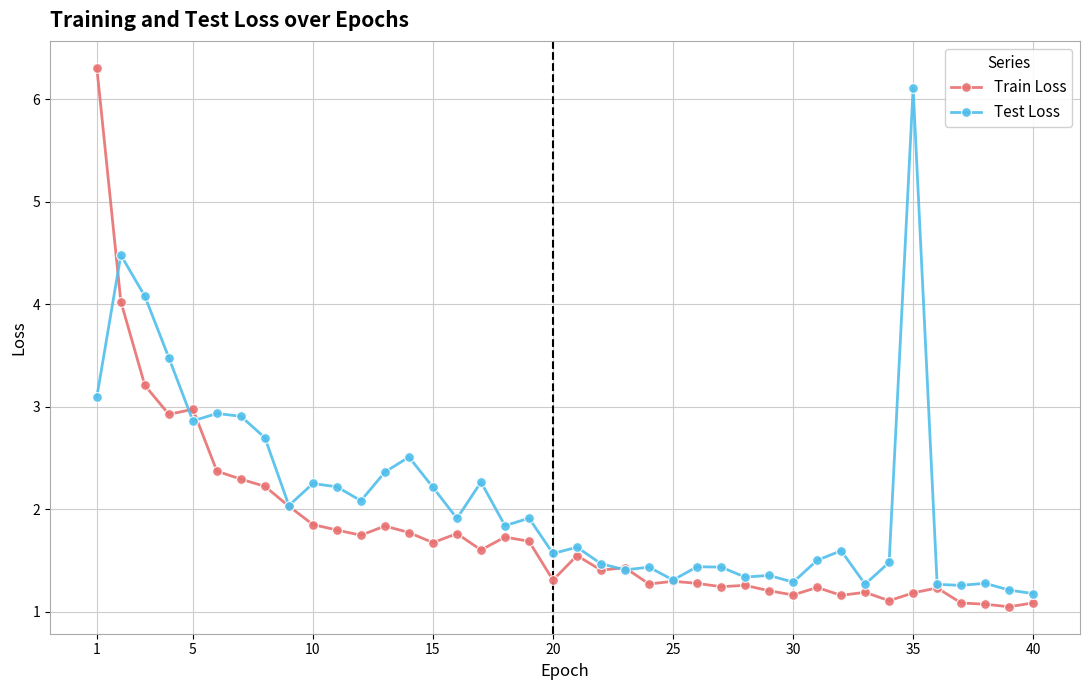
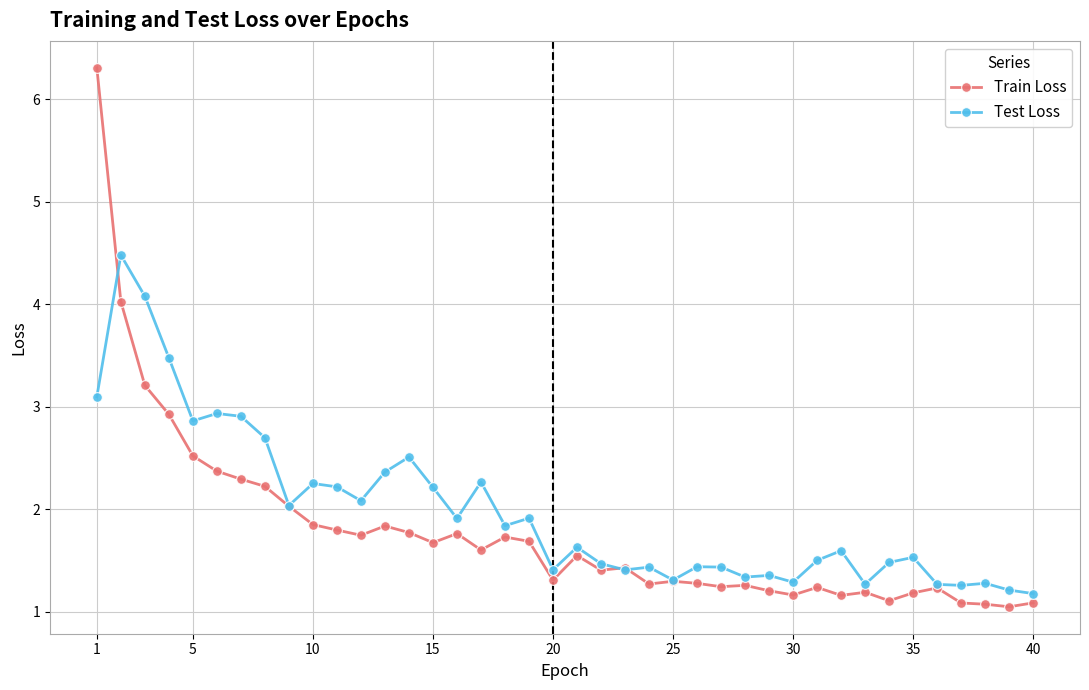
  {
    "Train Loss": {
      "1": 6.31,
-     "5": 2.98,
+     "5": 2.52,
      "10": 1.85,
      "15": 1.68,
      "20": 1.31,
      "30": 1.17,
      "35": 1.19,
      "40": 1.09
    },
    "Test Loss": {
      "1": 3.10,
      "5": 2.86,
      "10": 2.25,
      "15": 2.22,
-     "20": 1.57,
+     "20": 1.41,
      "30": 1.29,
-     "35": 6.11,
+     "35": 1.53,
      "40": 1.18
    }
  }
